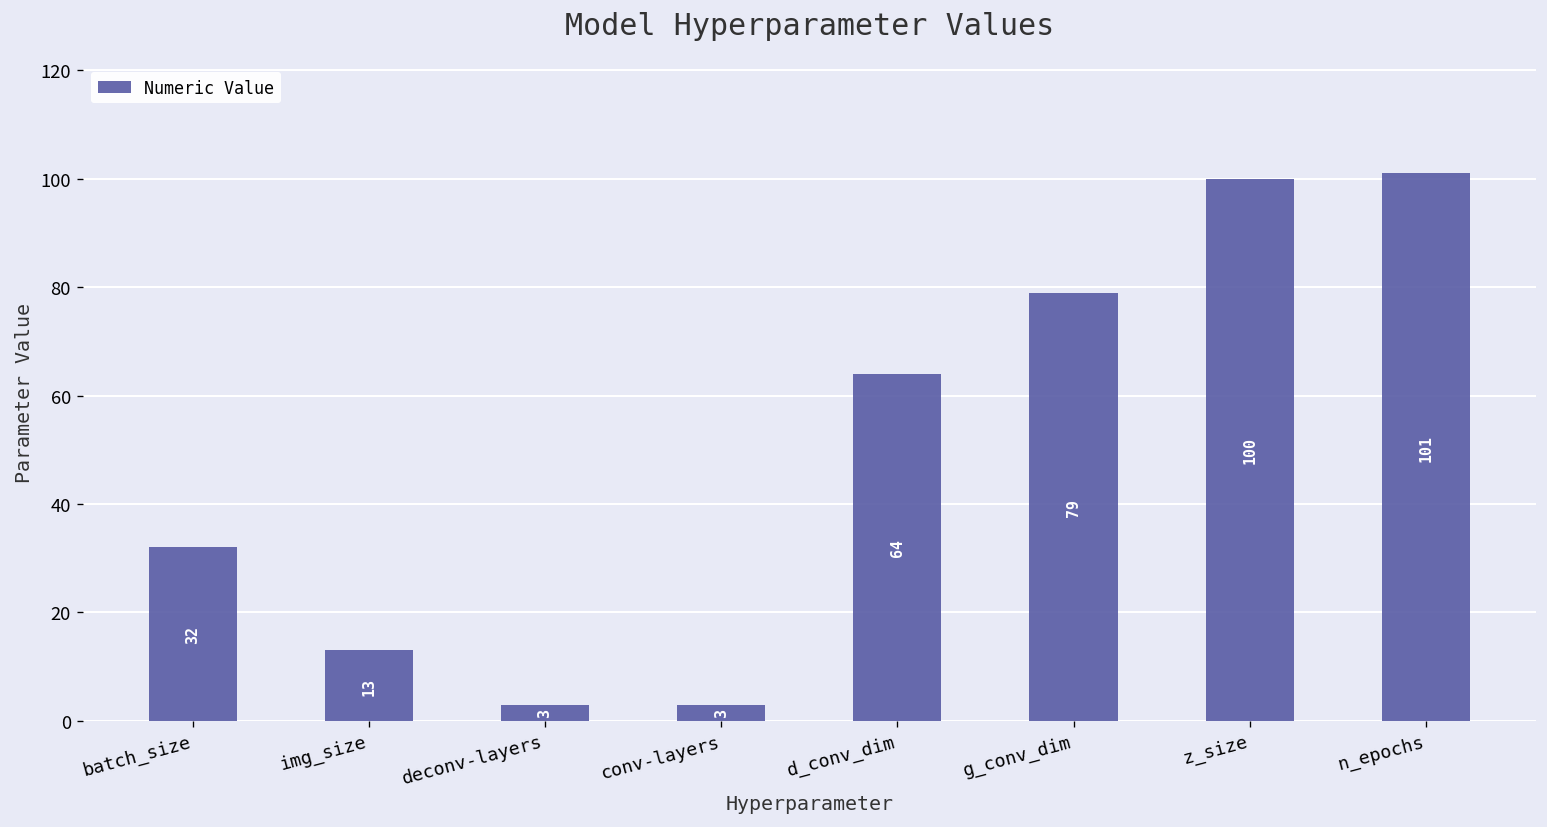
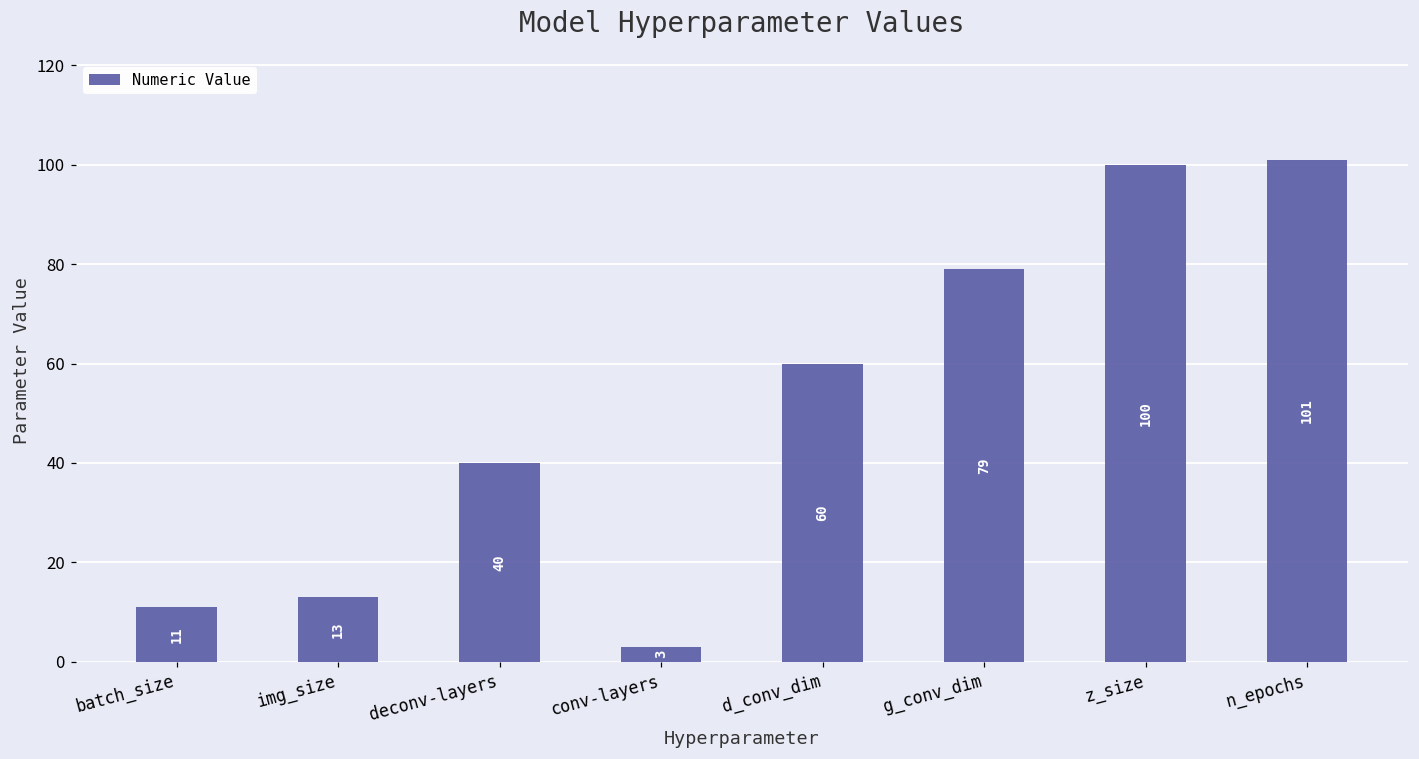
  {
-   "batch_size": 32,
+   "batch_size": 11,
    "img_size": 13,
-   "deconv-layers": 3,
+   "deconv-layers": 40,
    "conv-layers": 3,
-   "d_conv_dim": 64,
+   "d_conv_dim": 60,
    "g_conv_dim": 79,
    "z_size": 100,
    "n_epochs": 101
  }
